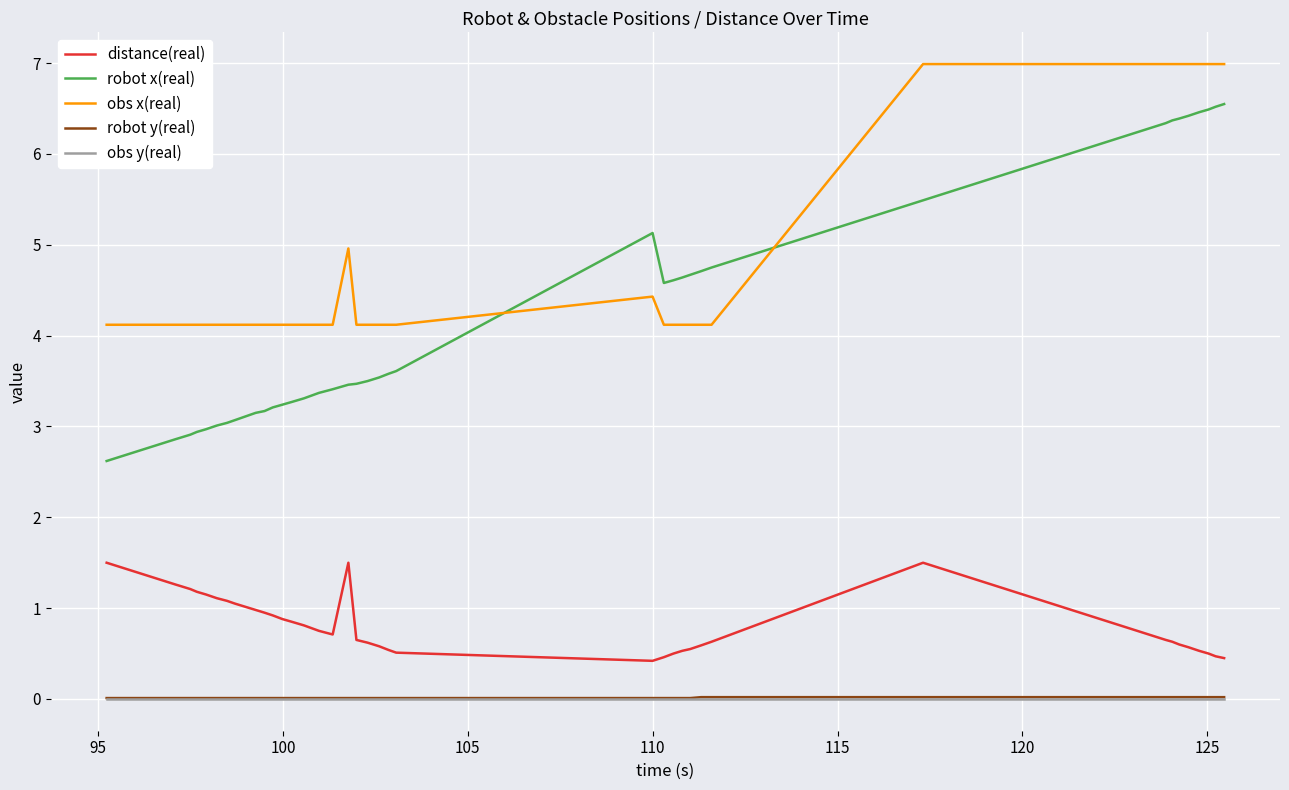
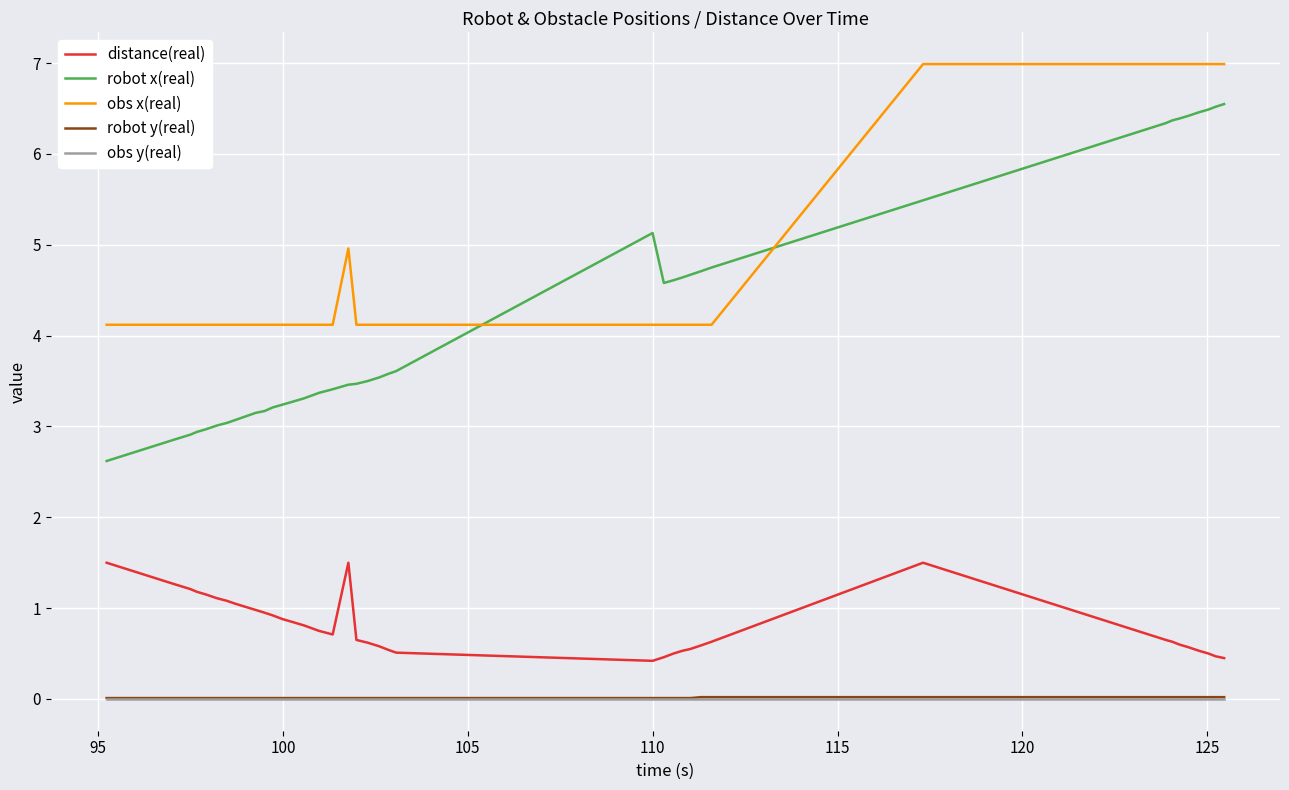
  {
    "distance(real)": {
      "110": 0.4
    },
    "robot x(real)": {
      "110": 5.1
    },
    "obs x(real)": {
-     "110": 4.4
+     "110": 4.1
    }
  }
